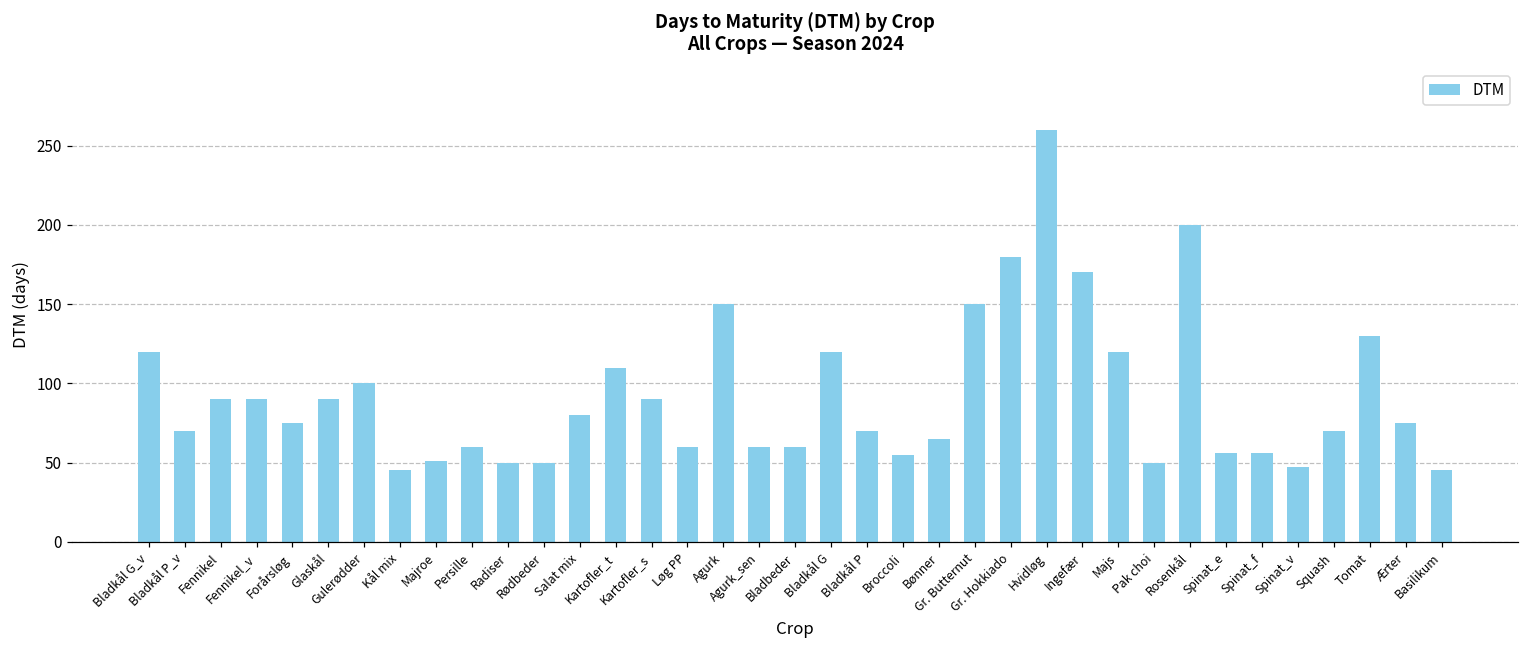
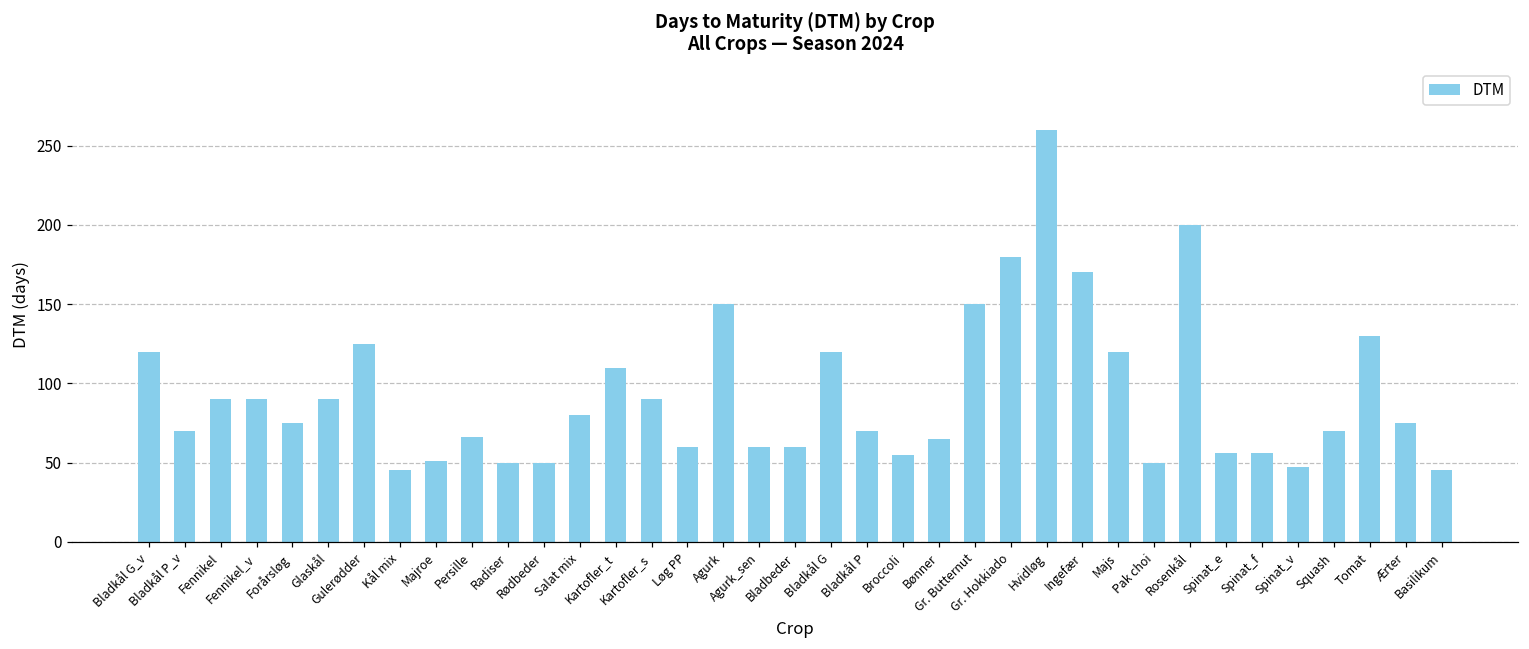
  {
    "Bladkål G_v": 120,
    "Bladkål P_v": 70,
    "Fennikel": 90,
    "Fennikel_v": 90,
    "Forårsløg": 75,
    "Glaskål": 90,
-   "Gulerødder": 100,
+   "Gulerødder": 125,
    "Kål mix": 45,
    "Majroe": 51,
-   "Persille": 60,
+   "Persille": 66,
    "Radiser": 50,
    "Rødbeder": 50,
    "Salat mix": 80,
    "Kartofler_t": 110,
    "Kartofler_s": 90,
    "Løg PP": 60,
    "Agurk": 150,
    "Agurk_sen": 60,
    "Bladbeder": 60,
    "Bladkål G": 120,
    "Bladkål P": 70,
    "Broccoli": 55,
    "Bønner": 65,
    "Gr. Butternut": 150,
    "Gr. Hokkiado": 180,
    "Hvidløg": 260,
    "Ingefær": 170,
    "Majs": 120,
    "Pak choi": 50,
    "Rosenkål": 200,
    "Spinat_e": 56,
    "Spinat_f": 56,
    "Spinat_v": 47,
    "Squash": 70,
    "Tomat": 130,
    "Ærter": 75,
    "Basilikum": 45
  }
